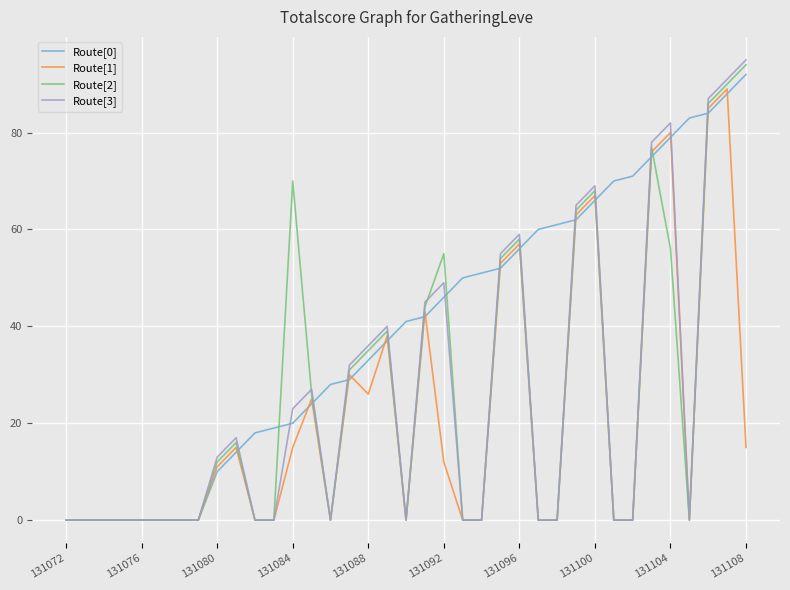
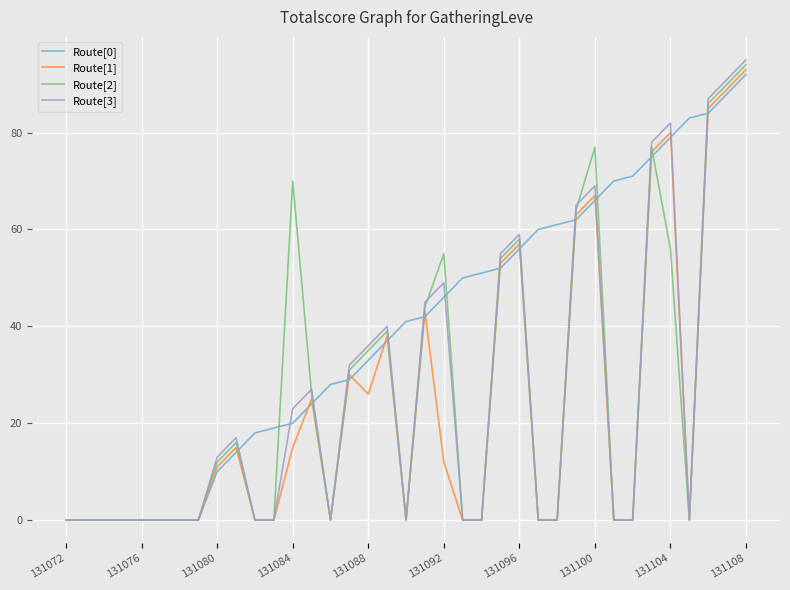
  {
    "Route[1]": {
      "131080": 11,
      "131084": 15,
      "131088": 26,
      "131092": 12,
      "131096": 57,
      "131100": 67,
      "131104": 80,
-     "131108": 15
+     "131108": 93
    },
    "Route[2]": {
      "131080": 12,
      "131084": 70,
      "131088": 35,
      "131092": 55,
      "131096": 58,
-     "131100": 68,
+     "131100": 77,
      "131104": 56,
      "131108": 94
    }
  }
